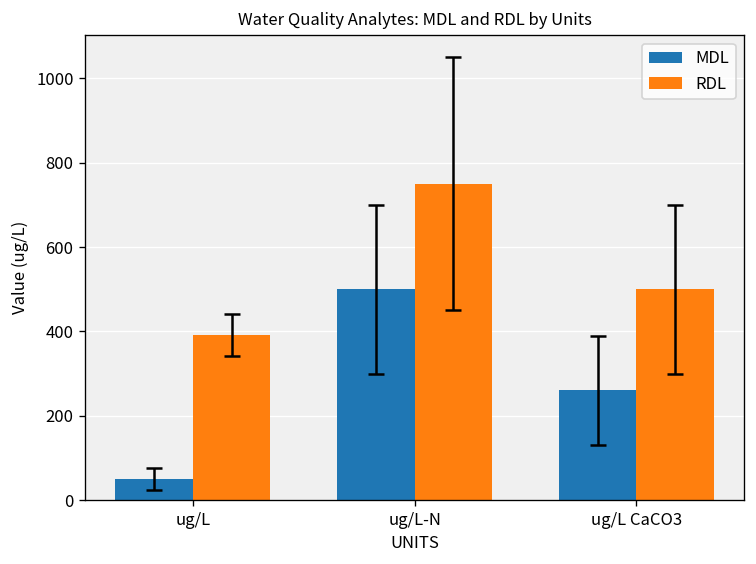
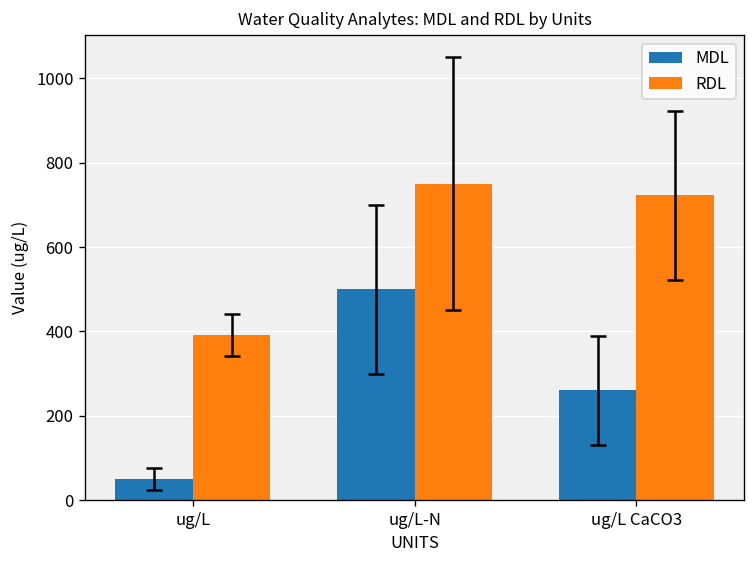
  {
    "RDL": {
      "ug/L": 390,
      "ug/L-N": 750,
-     "ug/L CaCO3": 500
+     "ug/L CaCO3": 720
    }
  }
